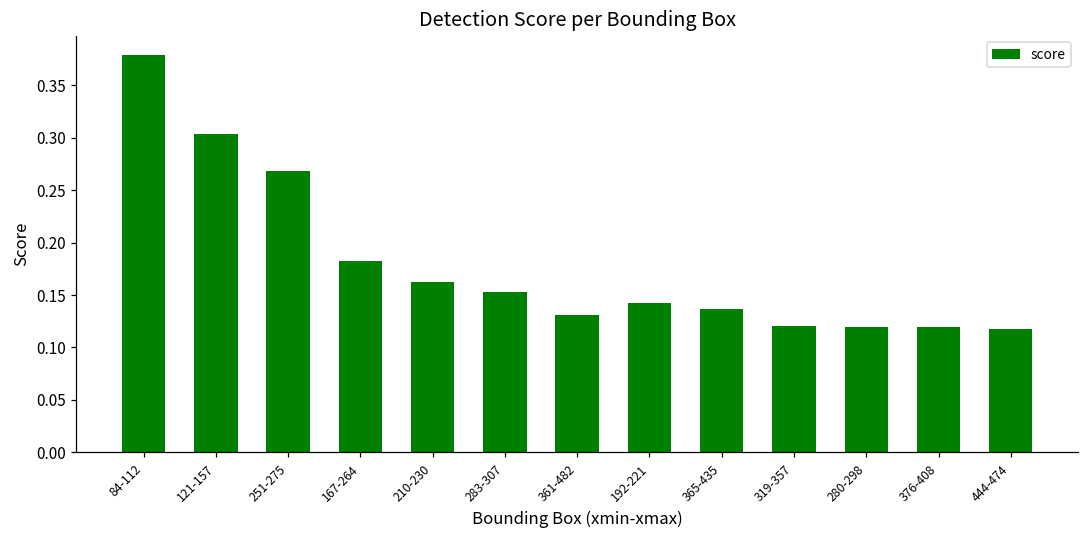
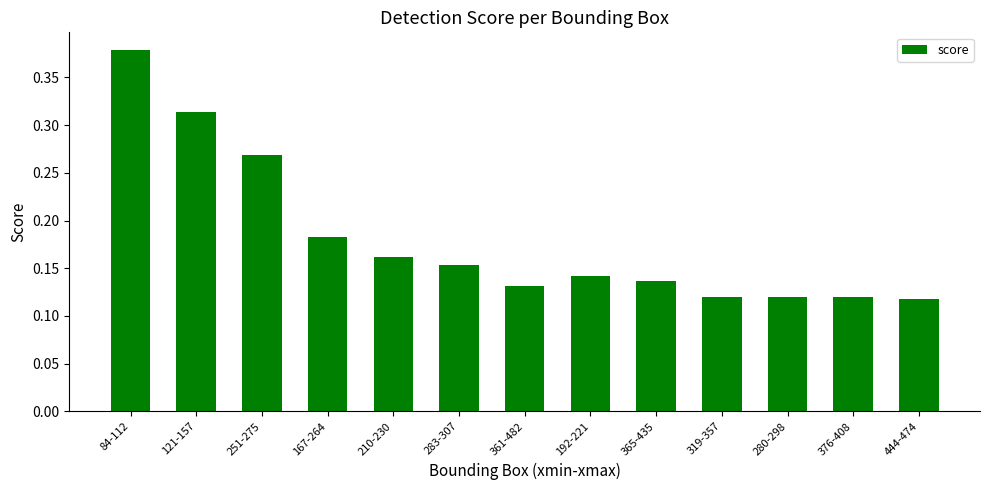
  {
    "84-112": 0.38,
-   "121-157": 0.30,
+   "121-157": 0.31,
    "251-275": 0.27,
    "167-264": 0.18,
    "210-230": 0.16,
    "283-307": 0.15,
    "361-482": 0.13,
    "192-221": 0.14,
    "365-435": 0.14,
    "319-357": 0.12,
    "280-298": 0.12,
    "376-408": 0.12,
    "444-474": 0.12
  }
